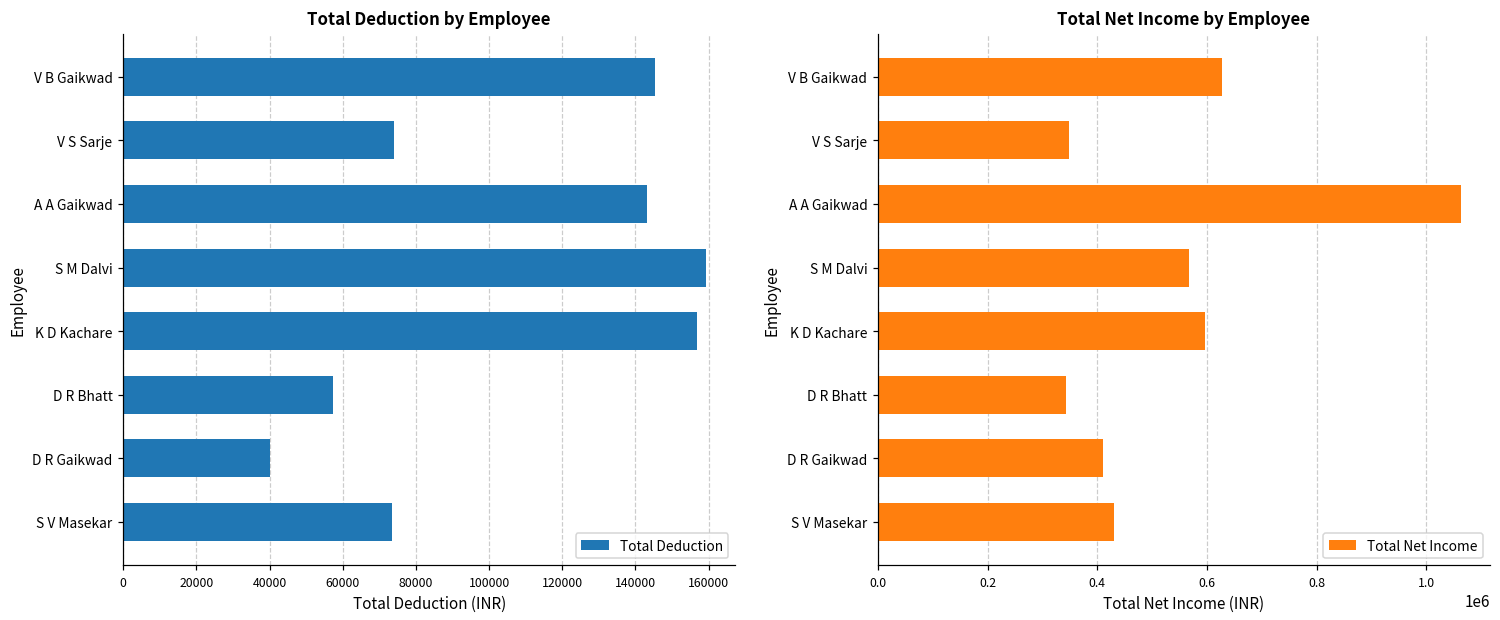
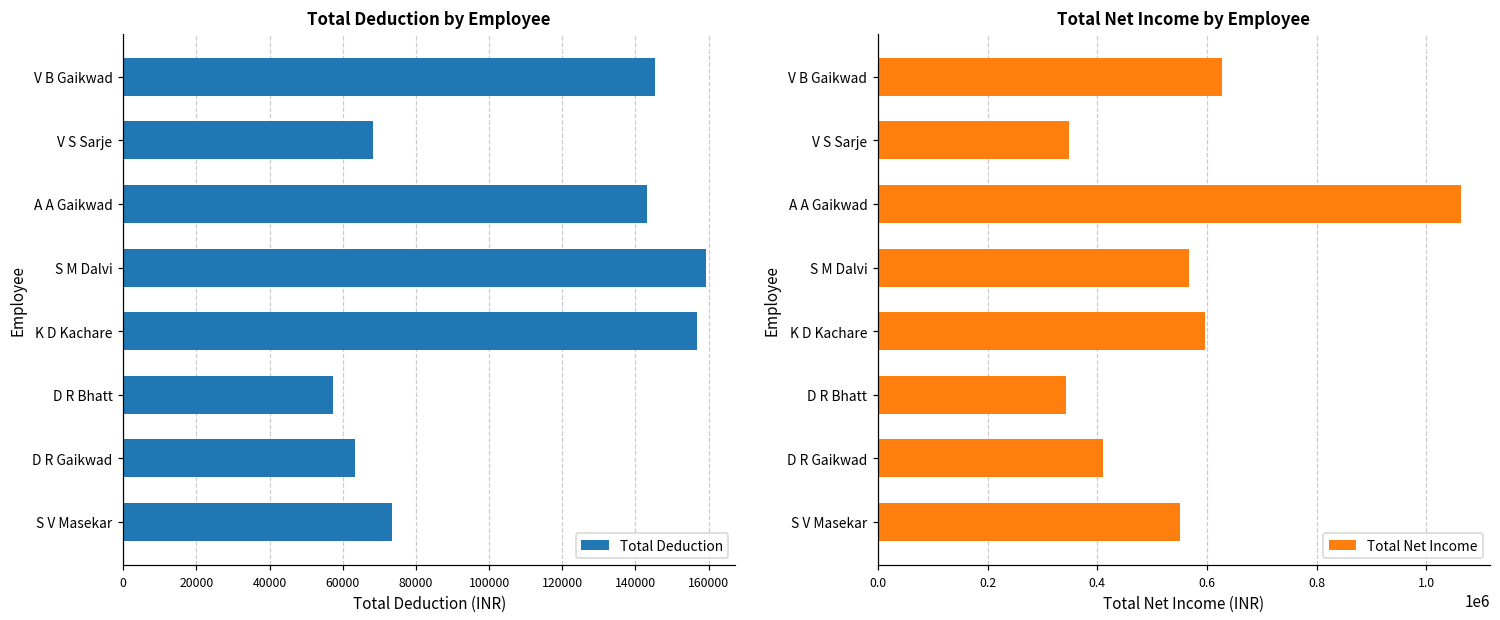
  {
    "Total Deduction by Employee": {
      "V B Gaikwad": 145000,
-     "V S Sarje": 74000,
+     "V S Sarje": 68000,
      "A A Gaikwad": 143000,
      "S M Dalvi": 159000,
      "K D Kachare": 157000,
      "D R Bhatt": 57000,
-     "D R Gaikwad": 40000,
+     "D R Gaikwad": 63000,
      "S V Masekar": 73000
    },
    "Total Net Income by Employee": {
      "V B Gaikwad": 630000,
      "V S Sarje": 350000,
      "A A Gaikwad": 1060000,
      "S M Dalvi": 570000,
      "K D Kachare": 600000,
      "D R Bhatt": 340000,
      "D R Gaikwad": 410000,
-     "S V Masekar": 430000
+     "S V Masekar": 550000
    }
  }
